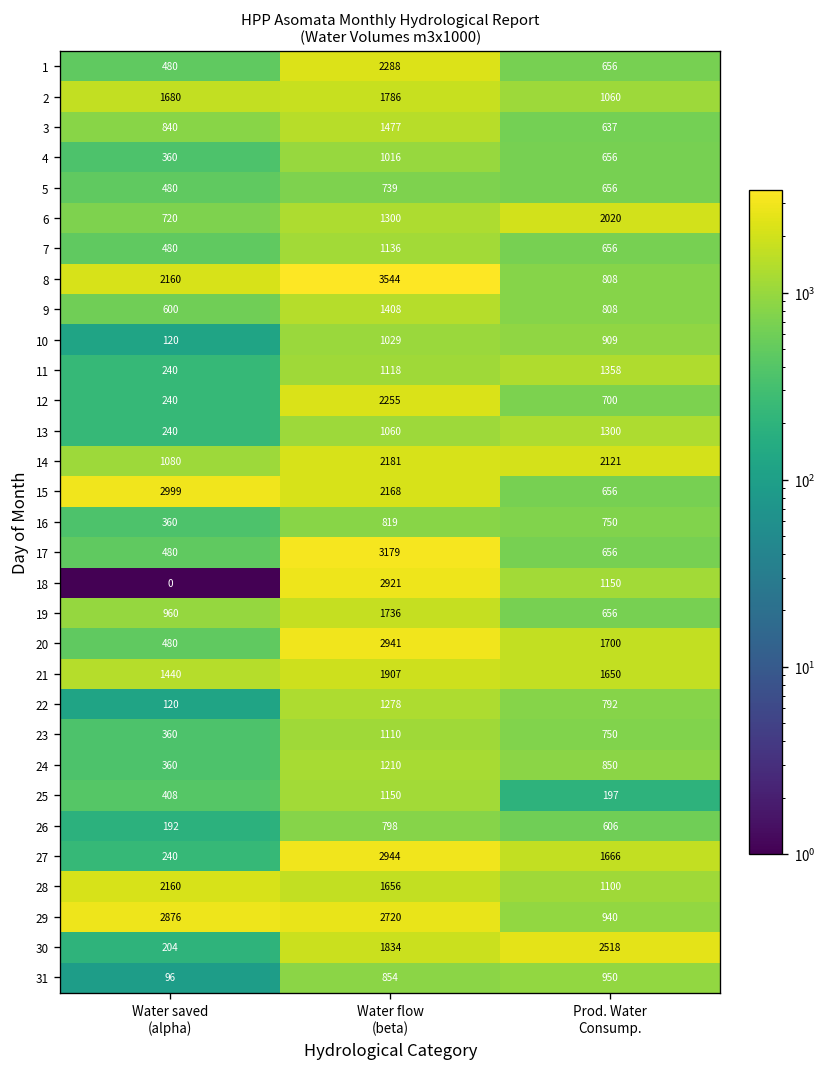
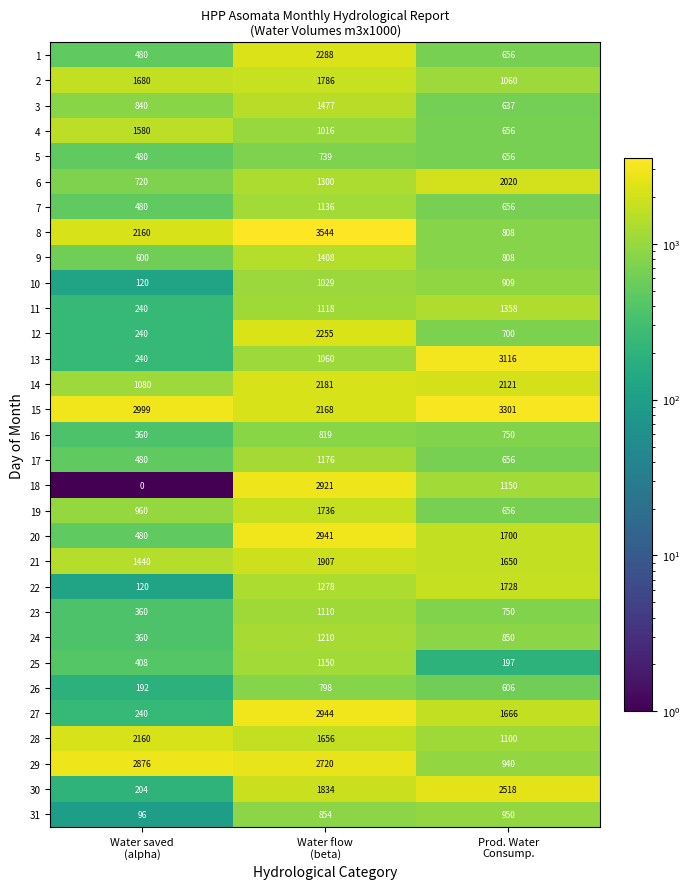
  {
    "1": {
      "Water saved (alpha)": 480,
      "Water flow (beta)": 2288,
      "Prod. Water Consump.": 656
    },
    "2": {
      "Water saved (alpha)": 1680,
      "Water flow (beta)": 1786,
      "Prod. Water Consump.": 1060
    },
    "3": {
      "Water saved (alpha)": 840,
      "Water flow (beta)": 1477,
      "Prod. Water Consump.": 637
    },
    "4": {
-     "Water saved (alpha)": 360,
+     "Water saved (alpha)": 1580,
      "Water flow (beta)": 1016,
      "Prod. Water Consump.": 656
    },
    "5": {
      "Water saved (alpha)": 480,
      "Water flow (beta)": 739,
      "Prod. Water Consump.": 656
    },
    "6": {
      "Water saved (alpha)": 720,
      "Water flow (beta)": 1300,
      "Prod. Water Consump.": 2020
    },
    "7": {
      "Water saved (alpha)": 480,
      "Water flow (beta)": 1136,
      "Prod. Water Consump.": 656
    },
    "8": {
      "Water saved (alpha)": 2160,
      "Water flow (beta)": 3544,
      "Prod. Water Consump.": 808
    },
    "9": {
      "Water saved (alpha)": 600,
      "Water flow (beta)": 1408,
      "Prod. Water Consump.": 808
    },
    "10": {
      "Water saved (alpha)": 120,
      "Water flow (beta)": 1029,
      "Prod. Water Consump.": 909
    },
    "11": {
      "Water saved (alpha)": 240,
      "Water flow (beta)": 1118,
      "Prod. Water Consump.": 1358
    },
    "12": {
      "Water saved (alpha)": 240,
      "Water flow (beta)": 2255,
      "Prod. Water Consump.": 700
    },
    "13": {
      "Water saved (alpha)": 240,
      "Water flow (beta)": 1060,
-     "Prod. Water Consump.": 1300
+     "Prod. Water Consump.": 3116
    },
    "14": {
      "Water saved (alpha)": 1080,
      "Water flow (beta)": 2181,
      "Prod. Water Consump.": 2121
    },
    "15": {
      "Water saved (alpha)": 2999,
      "Water flow (beta)": 2168,
-     "Prod. Water Consump.": 656
+     "Prod. Water Consump.": 3301
    },
    "16": {
      "Water saved (alpha)": 360,
      "Water flow (beta)": 819,
      "Prod. Water Consump.": 750
    },
    "17": {
      "Water saved (alpha)": 480,
-     "Water flow (beta)": 3179,
+     "Water flow (beta)": 1176,
      "Prod. Water Consump.": 656
    },
    "18": {
      "Water saved (alpha)": 0,
      "Water flow (beta)": 2921,
      "Prod. Water Consump.": 1150
    },
    "19": {
      "Water saved (alpha)": 960,
      "Water flow (beta)": 1736,
      "Prod. Water Consump.": 656
    },
    "20": {
      "Water saved (alpha)": 480,
      "Water flow (beta)": 2941,
      "Prod. Water Consump.": 1700
    },
    "21": {
      "Water saved (alpha)": 1440,
      "Water flow (beta)": 1907,
      "Prod. Water Consump.": 1650
    },
    "22": {
      "Water saved (alpha)": 120,
      "Water flow (beta)": 1278,
-     "Prod. Water Consump.": 792
+     "Prod. Water Consump.": 1728
    },
    "23": {
      "Water saved (alpha)": 360,
      "Water flow (beta)": 1110,
      "Prod. Water Consump.": 750
    },
    "24": {
      "Water saved (alpha)": 360,
      "Water flow (beta)": 1210,
      "Prod. Water Consump.": 850
    },
    "25": {
      "Water saved (alpha)": 408,
      "Water flow (beta)": 1150,
      "Prod. Water Consump.": 197
    },
    "26": {
      "Water saved (alpha)": 192,
      "Water flow (beta)": 798,
      "Prod. Water Consump.": 606
    },
    "27": {
      "Water saved (alpha)": 240,
      "Water flow (beta)": 2944,
      "Prod. Water Consump.": 1666
    },
    "28": {
      "Water saved (alpha)": 2160,
      "Water flow (beta)": 1656,
      "Prod. Water Consump.": 1100
    },
    "29": {
      "Water saved (alpha)": 2876,
      "Water flow (beta)": 2720,
      "Prod. Water Consump.": 940
    },
    "30": {
      "Water saved (alpha)": 204,
      "Water flow (beta)": 1834,
      "Prod. Water Consump.": 2518
    },
    "31": {
      "Water saved (alpha)": 96,
      "Water flow (beta)": 854,
      "Prod. Water Consump.": 950
    }
  }
